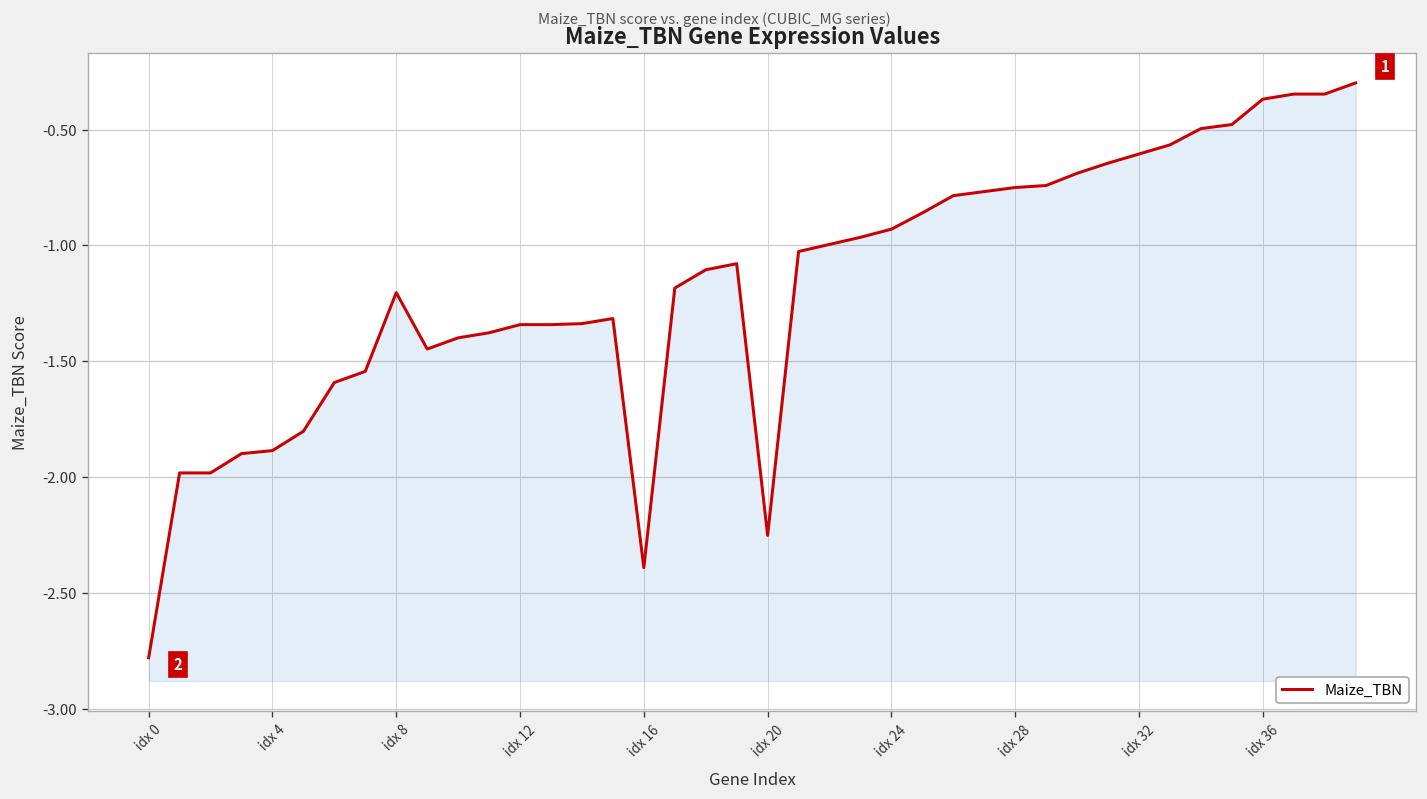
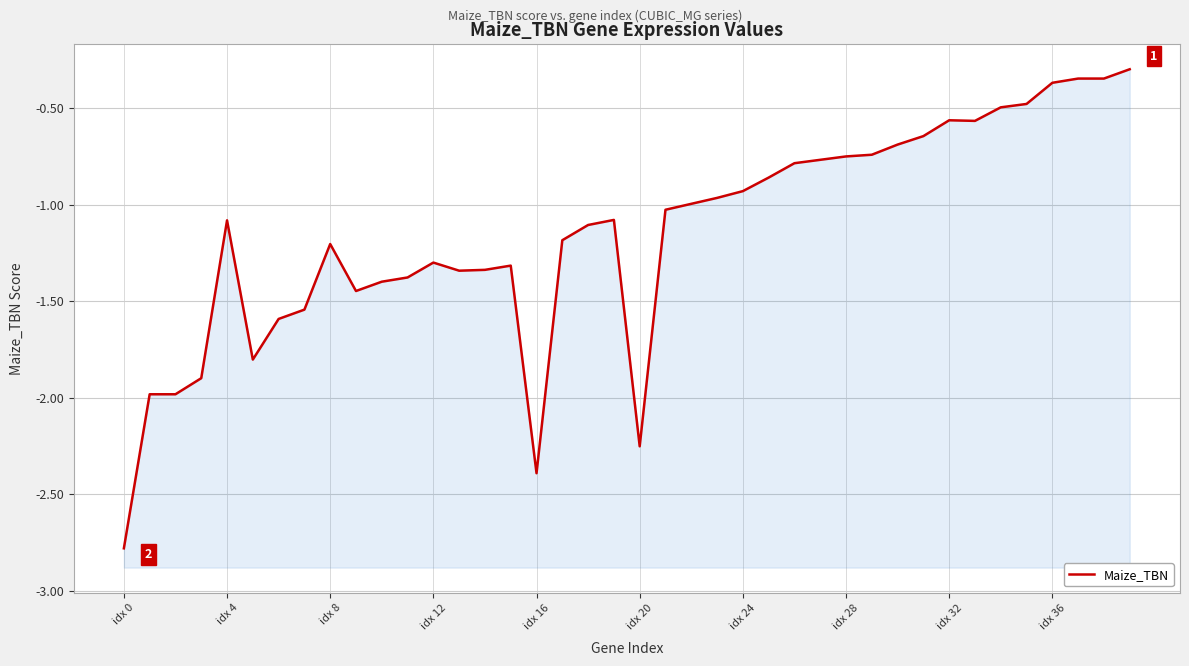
  {
-   "idx 4": -1.89,
+   "idx 4": -1.08,
    "idx 8": -1.20,
-   "idx 12": -1.34,
+   "idx 12": -1.30,
    "idx 16": -2.39,
    "idx 20": -2.25,
    "idx 24": -0.93,
    "idx 28": -0.75,
-   "idx 32": -0.61,
+   "idx 32": -0.56,
    "idx 36": -0.37
  }
